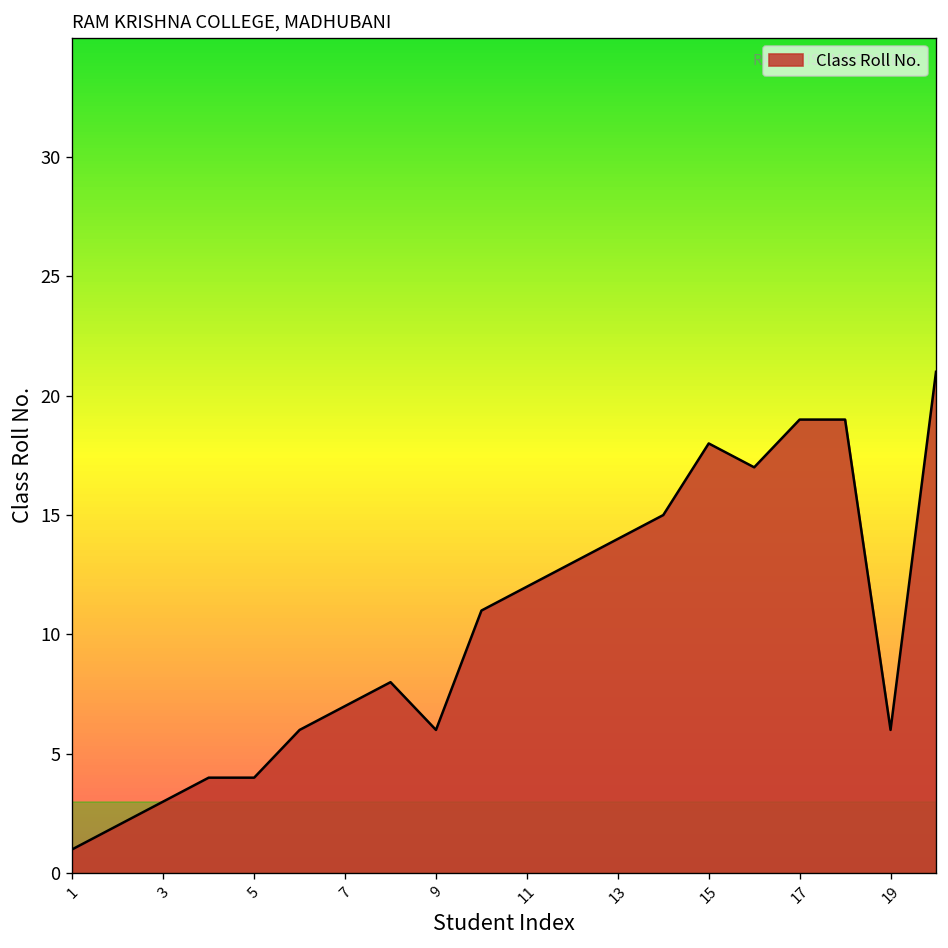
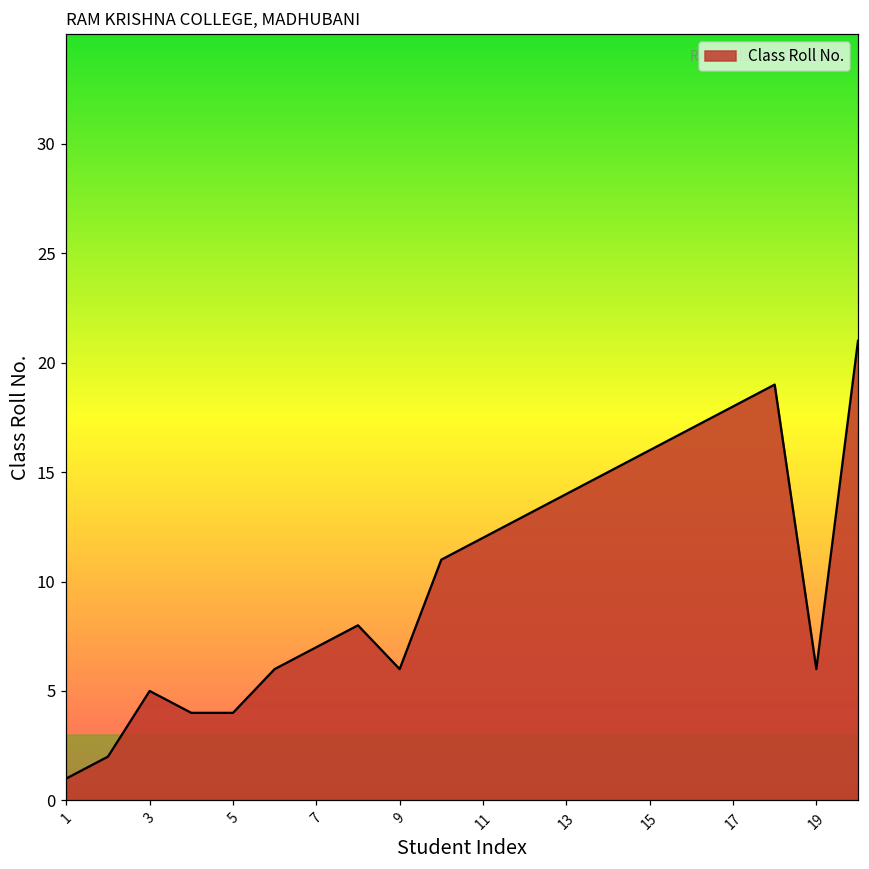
  {
    "1": 1,
-   "3": 3,
+   "3": 5,
    "5": 4,
    "7": 7,
    "9": 6,
    "11": 12,
    "13": 14,
-   "15": 18,
-   "17": 19,
+   "15": 16,
+   "17": 18,
    "19": 6
  }
